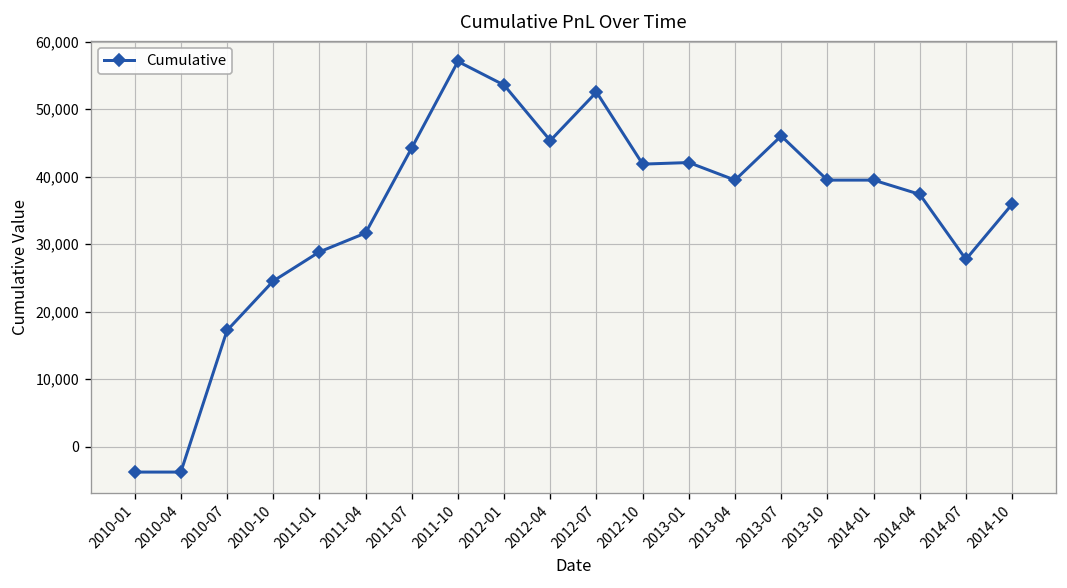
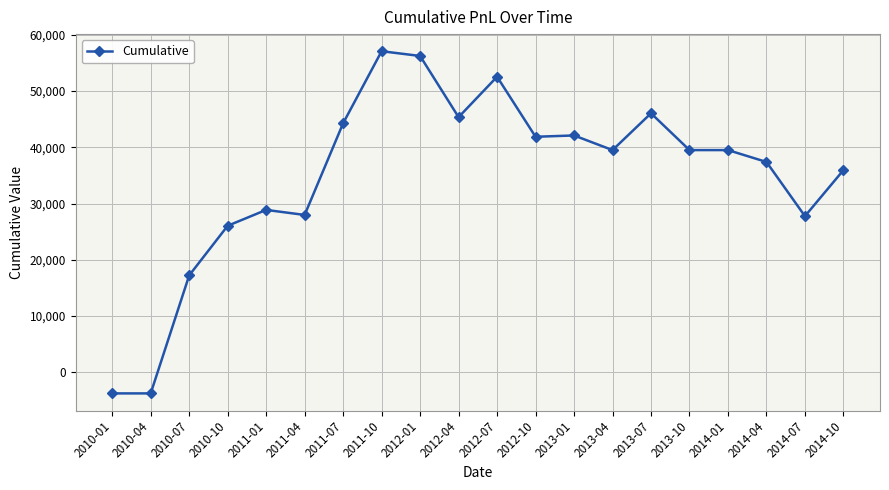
  {
    "2010-01": "-4,000",
    "2010-04": "-4,000",
    "2010-07": "17,000",
-   "2010-10": "25,000",
+   "2010-10": "26,000",
    "2011-01": "29,000",
-   "2011-04": "32,000",
+   "2011-04": "28,000",
    "2011-07": "44,000",
    "2011-10": "57,000",
-   "2012-01": "54,000",
+   "2012-01": "56,000",
    "2012-04": "45,000",
    "2012-07": "53,000",
    "2012-10": "42,000",
    "2013-01": "42,000",
    "2013-04": "40,000",
    "2013-07": "46,000",
    "2013-10": "40,000",
    "2014-01": "40,000",
    "2014-04": "37,000",
    "2014-07": "28,000",
    "2014-10": "36,000"
  }
